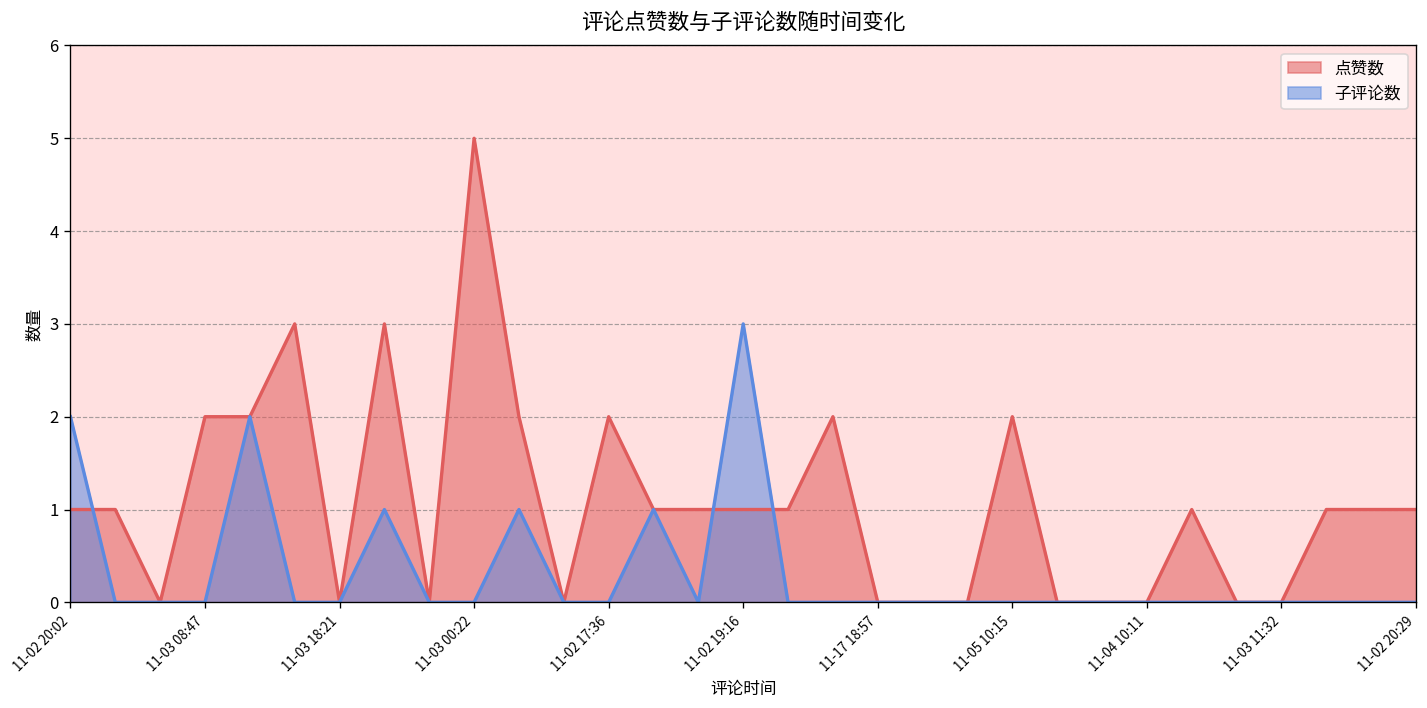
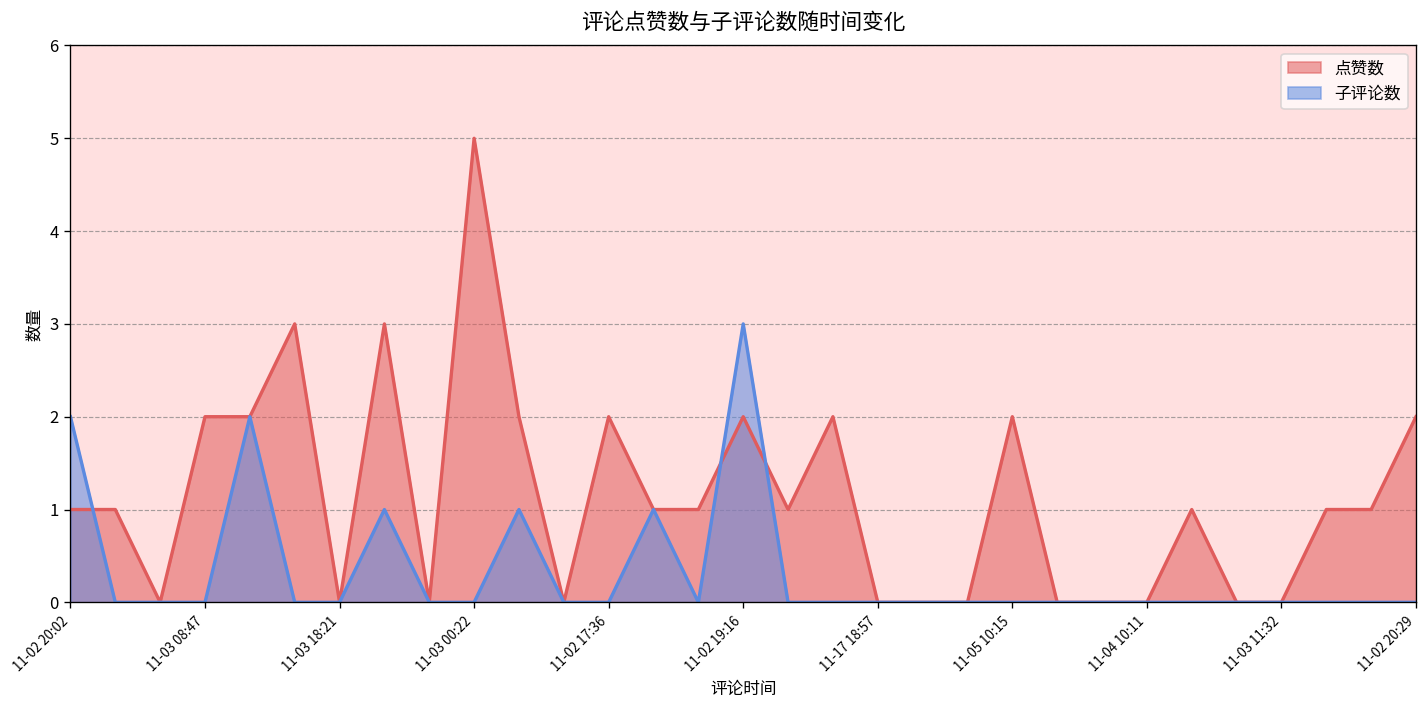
  {
    "点赞数": {
      "11-02 20:02": 1,
      "11-03 08:47": 2,
      "11-03 00:22": 5,
      "11-02 17:36": 2,
-     "11-02 19:16": 1,
+     "11-02 19:16": 2,
      "11-05 10:15": 2,
-     "11-02 20:29": 1
+     "11-02 20:29": 2
    },
    "子评论数": {
      "11-02 20:02": 2,
      "11-03 08:47": 0,
      "11-03 00:22": 0,
      "11-02 17:36": 0,
      "11-02 19:16": 3,
      "11-05 10:15": 0,
      "11-02 20:29": 0
    }
  }
